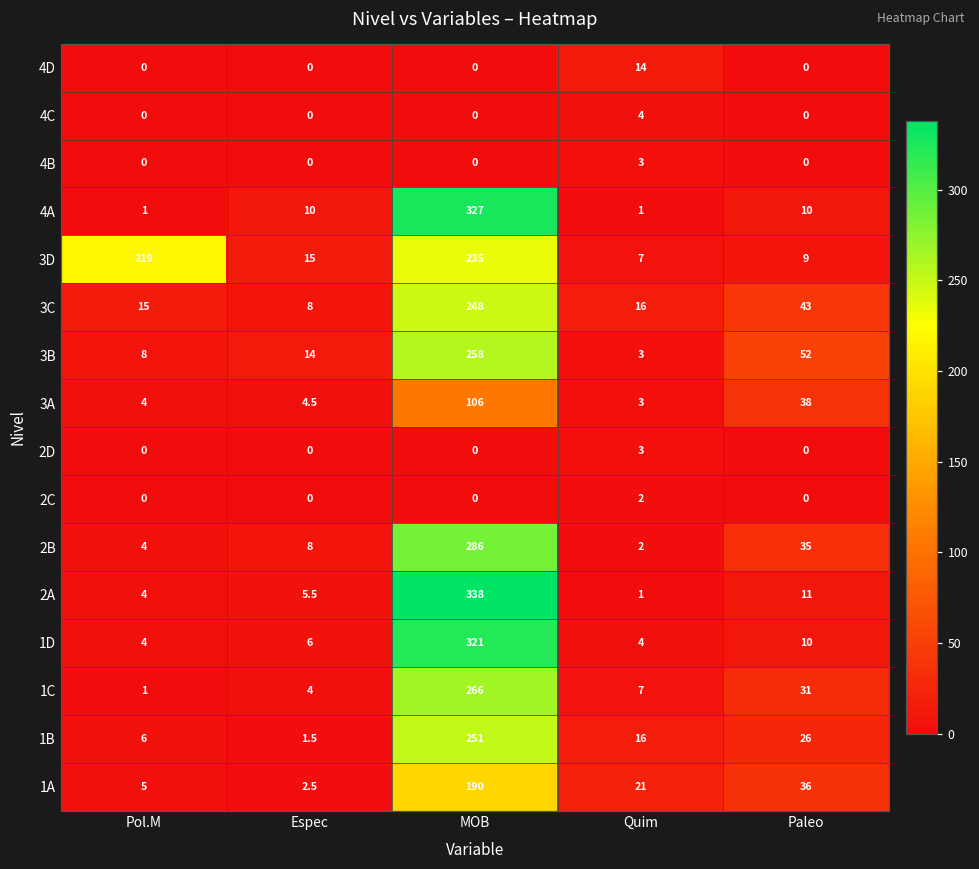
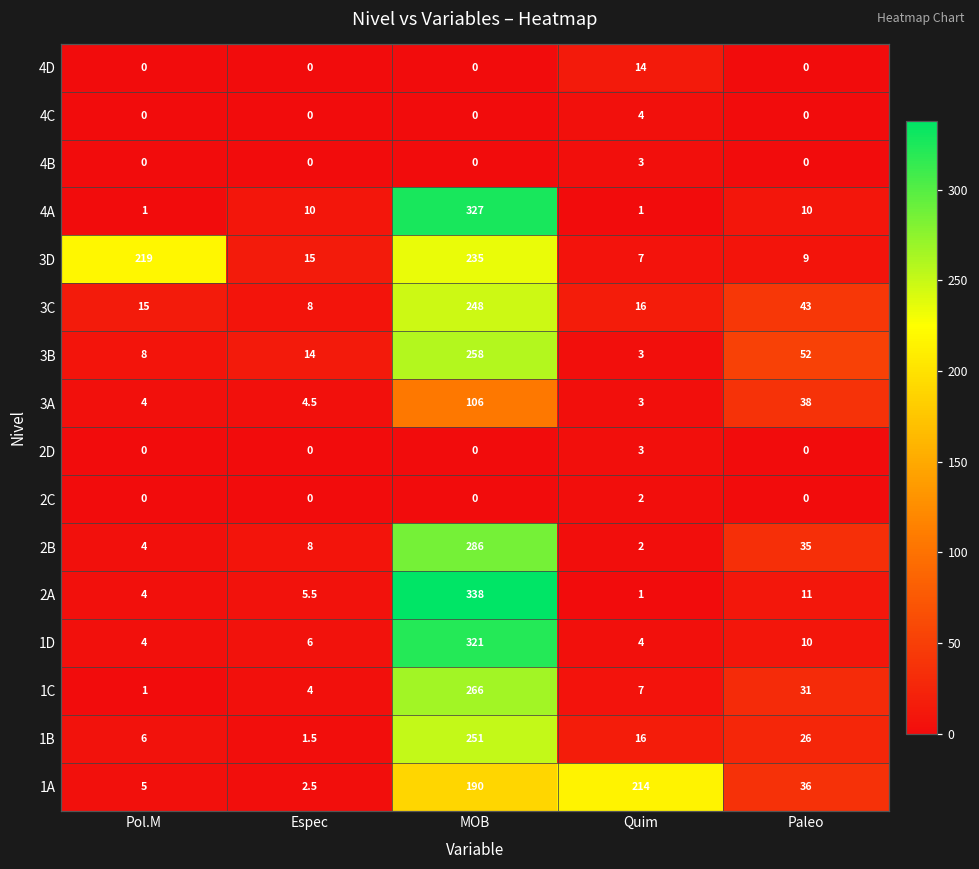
  {
    "4D": {
      "Pol.M": 0,
      "Espec": 0,
      "MOB": 0,
      "Quim": 14,
      "Paleo": 0
    },
    "4C": {
      "Pol.M": 0,
      "Espec": 0,
      "MOB": 0,
      "Quim": 4,
      "Paleo": 0
    },
    "4B": {
      "Pol.M": 0,
      "Espec": 0,
      "MOB": 0,
      "Quim": 3,
      "Paleo": 0
    },
    "4A": {
      "Pol.M": 1,
      "Espec": 10,
      "MOB": 327,
      "Quim": 1,
      "Paleo": 10
    },
    "3D": {
      "Pol.M": 219,
      "Espec": 15,
      "MOB": 235,
      "Quim": 7,
      "Paleo": 9
    },
    "3C": {
      "Pol.M": 15,
      "Espec": 8,
      "MOB": 248,
      "Quim": 16,
      "Paleo": 43
    },
    "3B": {
      "Pol.M": 8,
      "Espec": 14,
      "MOB": 258,
      "Quim": 3,
      "Paleo": 52
    },
    "3A": {
      "Pol.M": 4,
      "Espec": 4.5,
      "MOB": 106,
      "Quim": 3,
      "Paleo": 38
    },
    "2D": {
      "Pol.M": 0,
      "Espec": 0,
      "MOB": 0,
      "Quim": 3,
      "Paleo": 0
    },
    "2C": {
      "Pol.M": 0,
      "Espec": 0,
      "MOB": 0,
      "Quim": 2,
      "Paleo": 0
    },
    "2B": {
      "Pol.M": 4,
      "Espec": 8,
      "MOB": 286,
      "Quim": 2,
      "Paleo": 35
    },
    "2A": {
      "Pol.M": 4,
      "Espec": 5.5,
      "MOB": 338,
      "Quim": 1,
      "Paleo": 11
    },
    "1D": {
      "Pol.M": 4,
      "Espec": 6,
      "MOB": 321,
      "Quim": 4,
      "Paleo": 10
    },
    "1C": {
      "Pol.M": 1,
      "Espec": 4,
      "MOB": 266,
      "Quim": 7,
      "Paleo": 31
    },
    "1B": {
      "Pol.M": 6,
      "Espec": 1.5,
      "MOB": 251,
      "Quim": 16,
      "Paleo": 26
    },
    "1A": {
      "Pol.M": 5,
      "Espec": 2.5,
      "MOB": 190,
-     "Quim": 21,
+     "Quim": 214,
      "Paleo": 36
    }
  }
